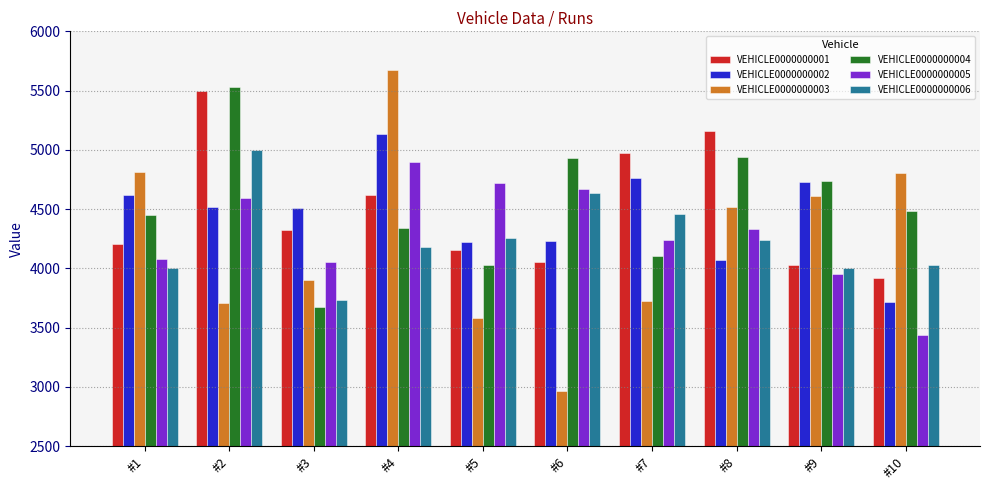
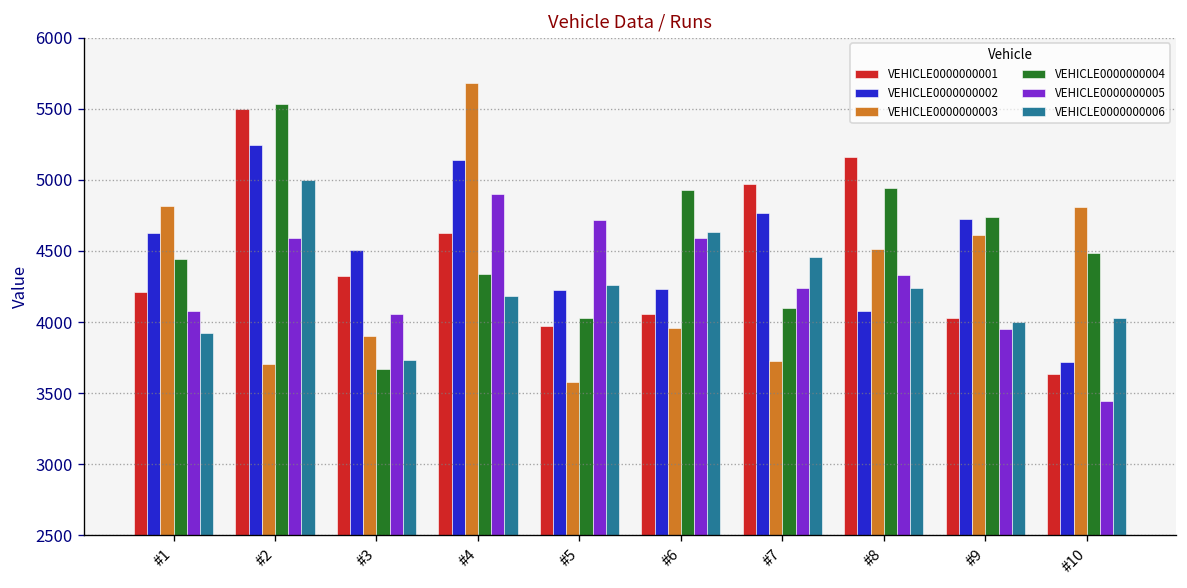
  {
    "VEHICLE0000000001": {
      "#1": 4210,
      "#2": 5500,
      "#3": 4320,
      "#4": 4620,
-     "#5": 4150,
+     "#5": 3970,
      "#6": 4050,
      "#7": 4970,
      "#8": 5160,
      "#9": 4030,
-     "#10": 3920
+     "#10": 3640
    },
    "VEHICLE0000000002": {
      "#1": 4620,
-     "#2": 4520,
+     "#2": 5250,
      "#3": 4510,
      "#4": 5140,
      "#5": 4220,
      "#6": 4230,
      "#7": 4760,
      "#8": 4080,
      "#9": 4730,
      "#10": 3720
    },
    "VEHICLE0000000003": {
      "#1": 4810,
      "#2": 3710,
      "#3": 3900,
      "#4": 5680,
      "#5": 3580,
-     "#6": 2970,
+     "#6": 3960,
      "#7": 3730,
      "#8": 4510,
      "#9": 4610,
      "#10": 4810
    },
    "VEHICLE0000000004": {
      "#1": 4450,
      "#2": 5530,
      "#3": 3670,
      "#4": 4340,
      "#5": 4030,
      "#6": 4930,
      "#7": 4100,
      "#8": 4940,
      "#9": 4740,
      "#10": 4490
    },
    "VEHICLE0000000005": {
      "#1": 4080,
      "#2": 4590,
      "#3": 4060,
      "#4": 4900,
      "#5": 4720,
-     "#6": 4670,
+     "#6": 4590,
      "#7": 4240,
      "#8": 4330,
      "#9": 3950,
      "#10": 3440
    },
    "VEHICLE0000000006": {
-     "#1": 4000,
+     "#1": 3920,
      "#2": 5000,
      "#3": 3730,
      "#4": 4180,
      "#5": 4260,
      "#6": 4630,
      "#7": 4460,
      "#8": 4240,
      "#9": 4000,
      "#10": 4030
    }
  }
